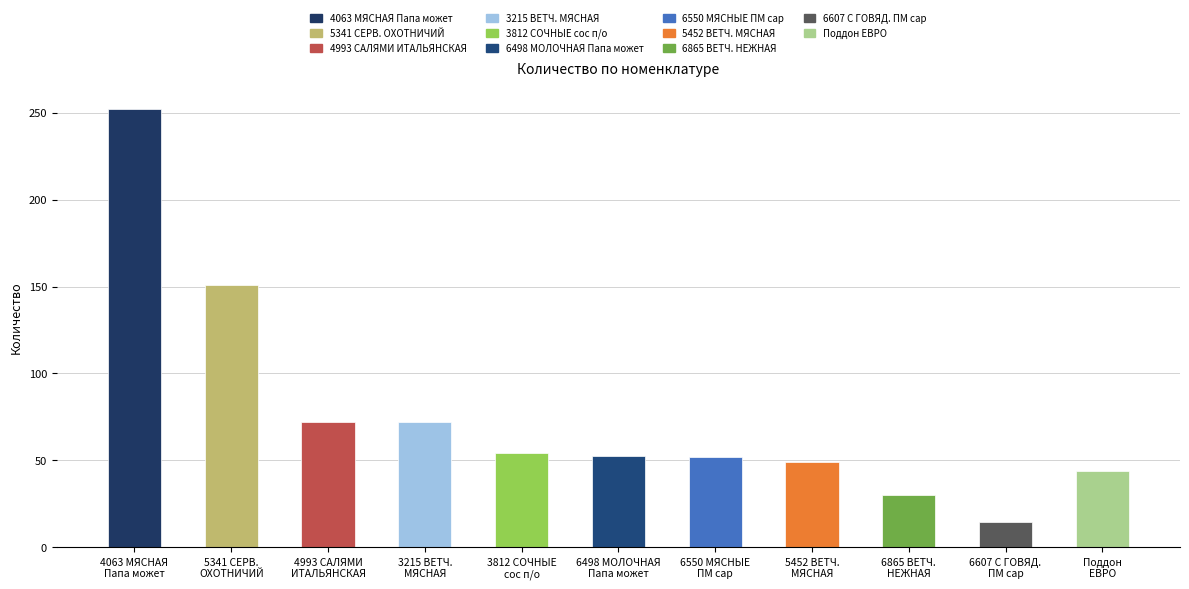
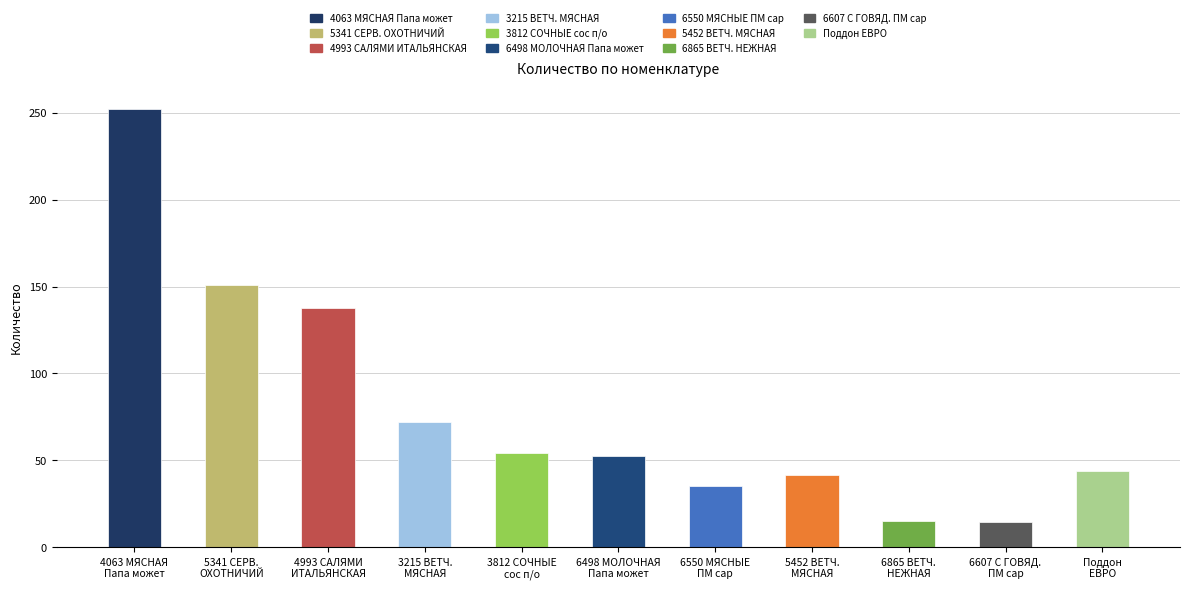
  {
    "4063 МЯСНАЯ Папа может": 252,
    "5341 СЕРВ. ОХОТНИЧИЙ": 151,
-   "4993 САЛЯМИ ИТАЛЬЯНСКАЯ": 72,
+   "4993 САЛЯМИ ИТАЛЬЯНСКАЯ": 138,
    "3215 ВЕТЧ. МЯСНАЯ": 72,
    "3812 СОЧНЫЕ сос п/о": 54,
    "6498 МОЛОЧНАЯ Папа может": 52,
-   "6550 МЯСНЫЕ ПМ сар": 52,
-   "5452 ВЕТЧ. МЯСНАЯ": 49,
-   "6865 ВЕТЧ. НЕЖНАЯ": 30,
+   "6550 МЯСНЫЕ ПМ сар": 35,
+   "5452 ВЕТЧ. МЯСНАЯ": 42,
+   "6865 ВЕТЧ. НЕЖНАЯ": 15,
    "6607 С ГОВЯД. ПМ сар": 15,
    "Поддон ЕВРО": 44
  }
